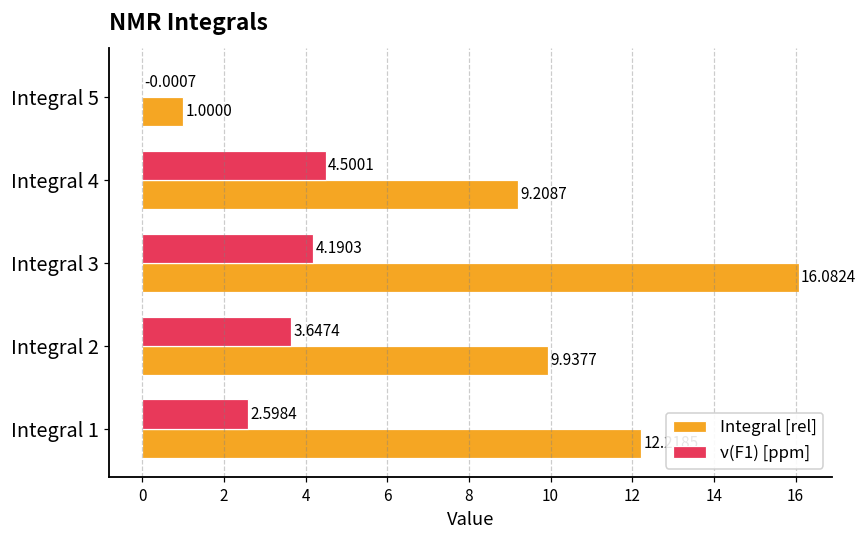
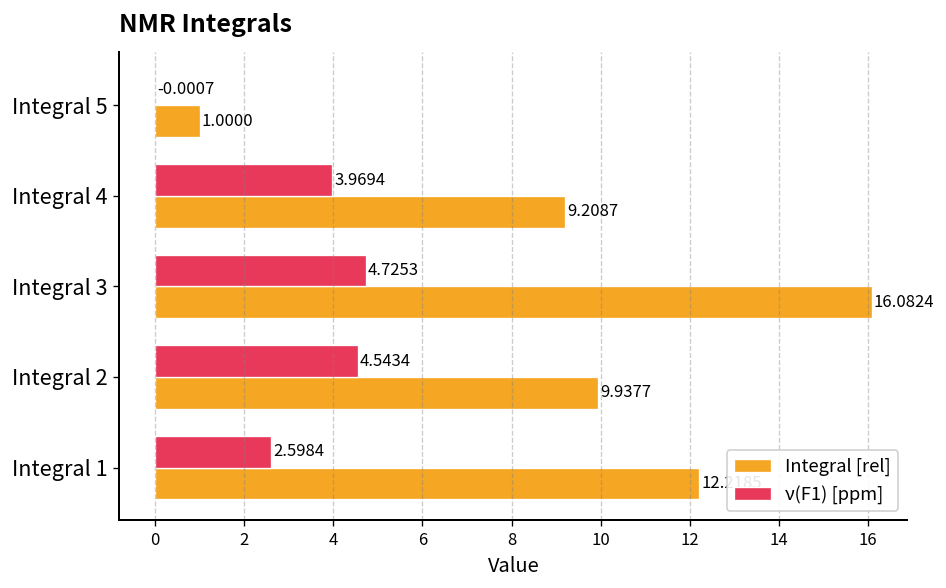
  {
    "Integral [rel]": {
      "Integral 5": 1.0000,
      "Integral 4": 9.2087,
      "Integral 3": 16.0824,
      "Integral 2": 9.9377
    },
    "ν(F1) [ppm]": {
      "Integral 5": -0.0007,
-     "Integral 4": 4.5001,
-     "Integral 3": 4.1903,
-     "Integral 2": 3.6474,
+     "Integral 4": 3.9694,
+     "Integral 3": 4.7253,
+     "Integral 2": 4.5434,
      "Integral 1": 2.5984
    }
  }
